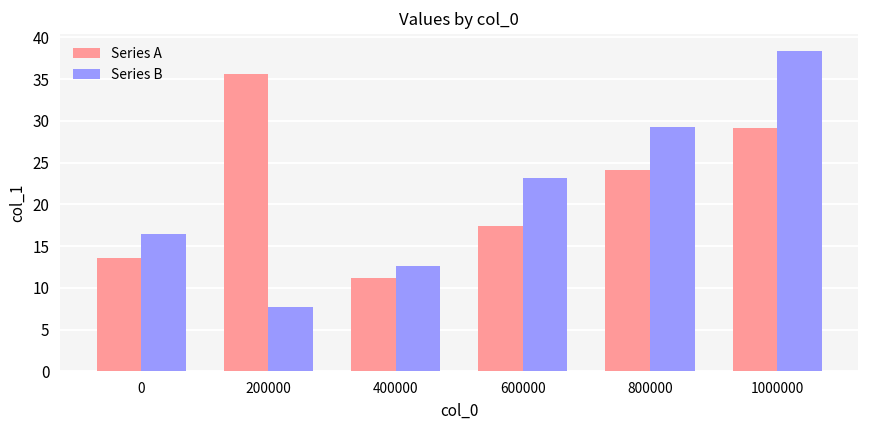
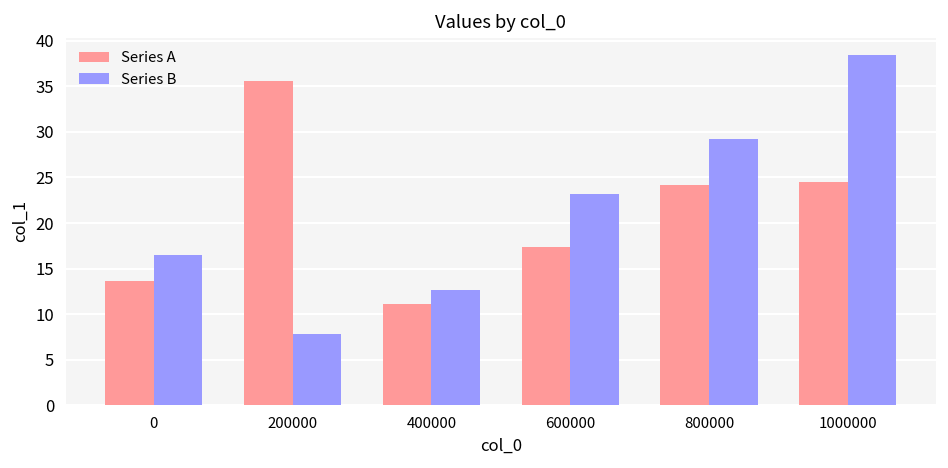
  {
    "Series A": {
      "0": 14,
      "200000": 36,
      "400000": 11,
      "600000": 17,
      "800000": 24,
-     "1000000": 29
+     "1000000": 24
    },
    "Series B": {
      "0": 16,
      "200000": 8,
      "400000": 13,
      "600000": 23,
      "800000": 29,
      "1000000": 38
    }
  }
